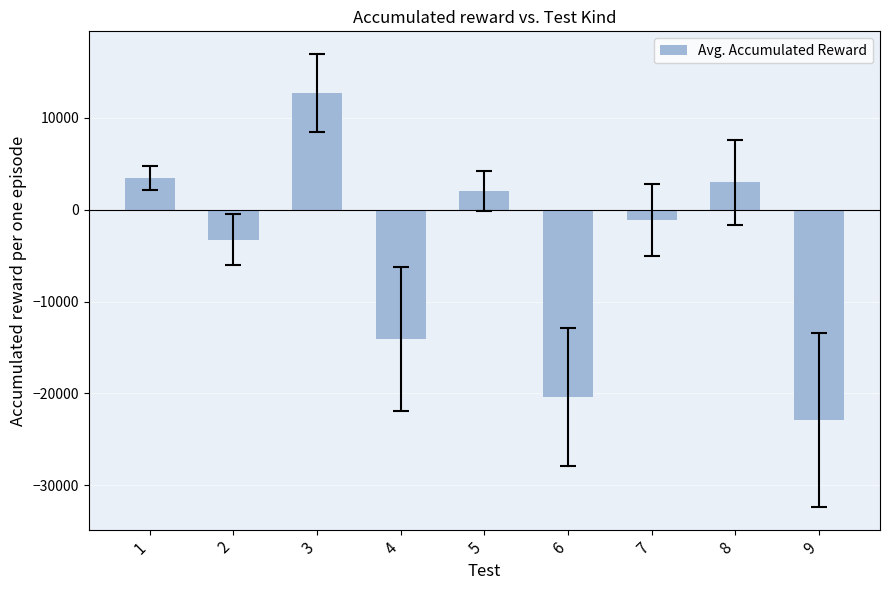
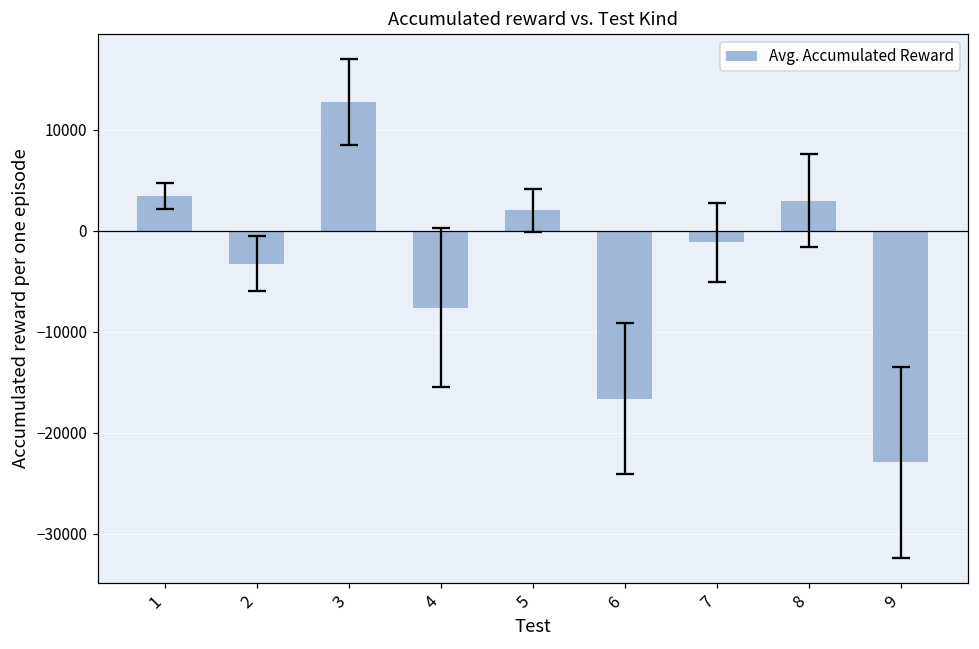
  {
    "Avg. Accumulated Reward": {
      "1": 3000,
      "2": -3000,
      "3": 13000,
-     "4": -14000,
+     "4": -8000,
      "5": 2000,
-     "6": -20000,
+     "6": -17000,
      "7": -1000,
      "8": 3000,
      "9": -23000
    }
  }
